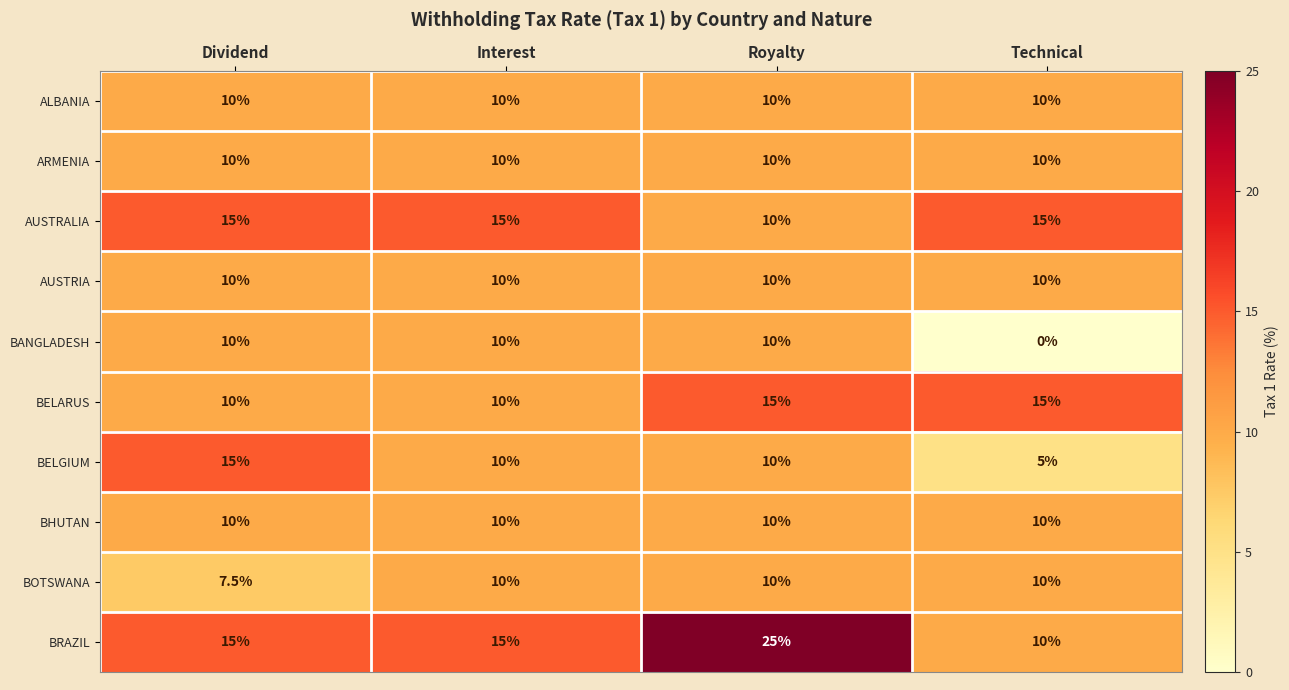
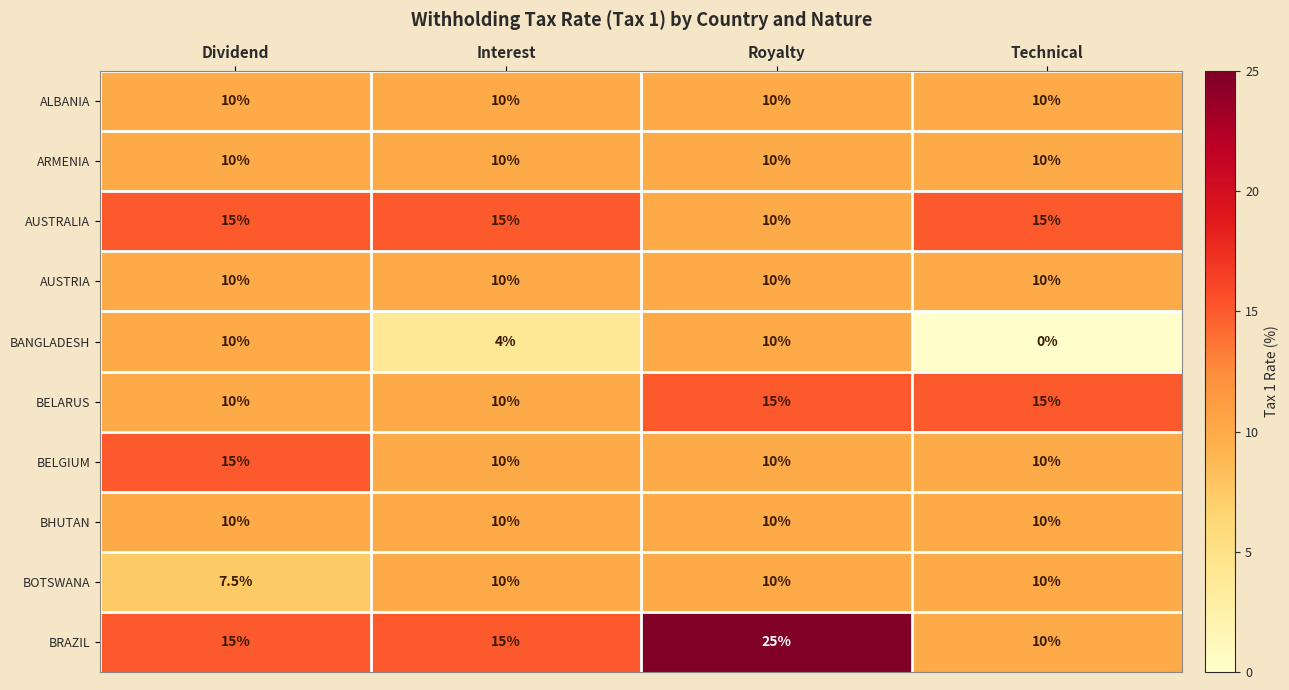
  {
    "ALBANIA": {
      "Dividend": "10%",
      "Interest": "10%",
      "Royalty": "10%",
      "Technical": "10%"
    },
    "ARMENIA": {
      "Dividend": "10%",
      "Interest": "10%",
      "Royalty": "10%",
      "Technical": "10%"
    },
    "AUSTRALIA": {
      "Dividend": "15%",
      "Interest": "15%",
      "Royalty": "10%",
      "Technical": "15%"
    },
    "AUSTRIA": {
      "Dividend": "10%",
      "Interest": "10%",
      "Royalty": "10%",
      "Technical": "10%"
    },
    "BANGLADESH": {
      "Dividend": "10%",
-     "Interest": "10%",
+     "Interest": "4%",
      "Royalty": "10%",
      "Technical": "0%"
    },
    "BELARUS": {
      "Dividend": "10%",
      "Interest": "10%",
      "Royalty": "15%",
      "Technical": "15%"
    },
    "BELGIUM": {
      "Dividend": "15%",
      "Interest": "10%",
      "Royalty": "10%",
-     "Technical": "5%"
+     "Technical": "10%"
    },
    "BHUTAN": {
      "Dividend": "10%",
      "Interest": "10%",
      "Royalty": "10%",
      "Technical": "10%"
    },
    "BOTSWANA": {
      "Dividend": "7.5%",
      "Interest": "10%",
      "Royalty": "10%",
      "Technical": "10%"
    },
    "BRAZIL": {
      "Dividend": "15%",
      "Interest": "15%",
      "Royalty": "25%",
      "Technical": "10%"
    }
  }
